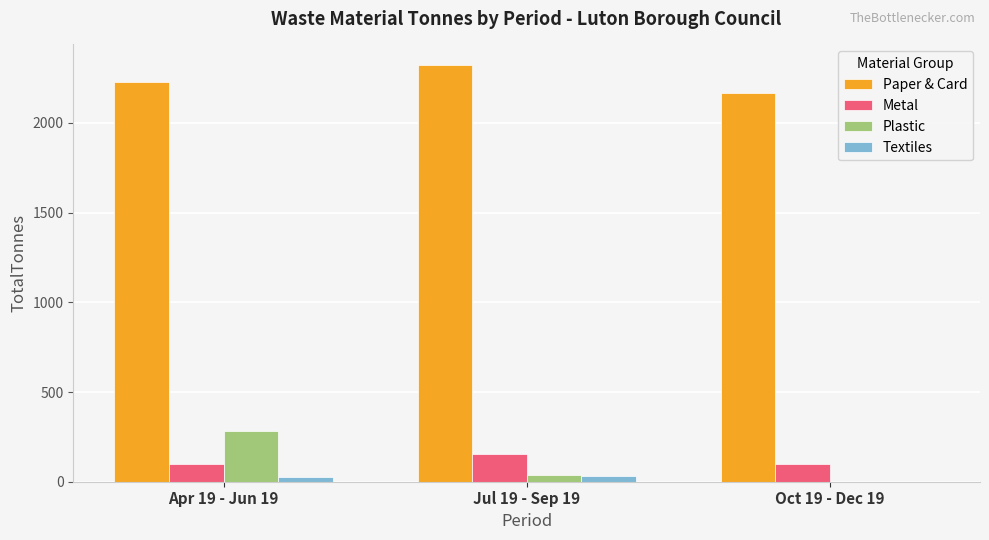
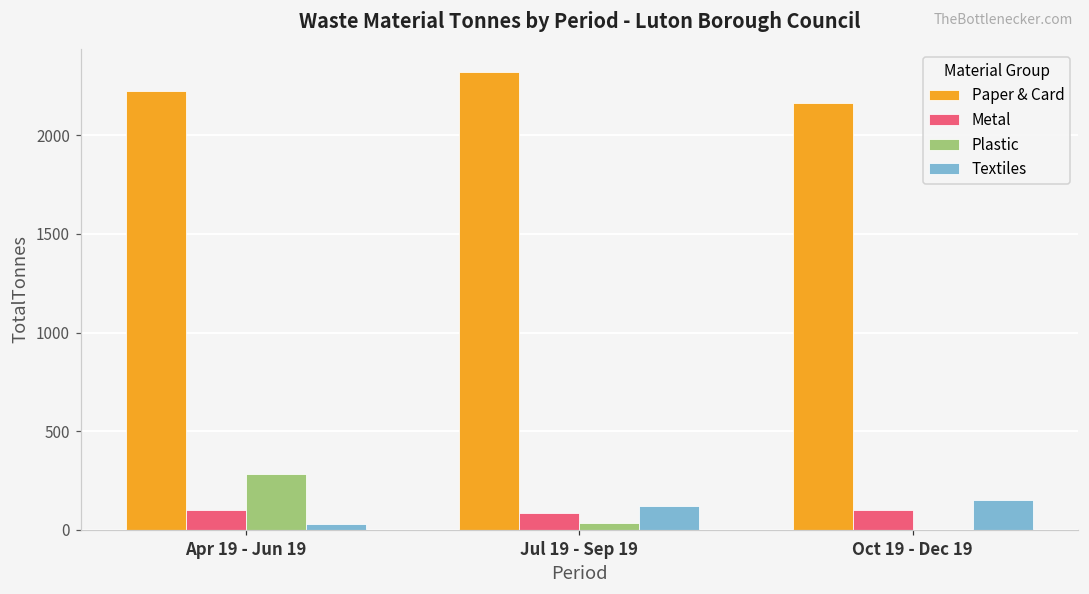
  {
    "Paper & Card": {
      "Apr 19 - Jun 19": 2230,
      "Jul 19 - Sep 19": 2320,
      "Oct 19 - Dec 19": 2170
    },
    "Metal": {
      "Apr 19 - Jun 19": 100,
-     "Jul 19 - Sep 19": 150,
+     "Jul 19 - Sep 19": 90,
      "Oct 19 - Dec 19": 100
    },
    "Plastic": {
      "Apr 19 - Jun 19": 290,
      "Jul 19 - Sep 19": 40,
      "Oct 19 - Dec 19": 0
    },
    "Textiles": {
      "Apr 19 - Jun 19": 30,
-     "Jul 19 - Sep 19": 30,
-     "Oct 19 - Dec 19": 0
+     "Jul 19 - Sep 19": 120,
+     "Oct 19 - Dec 19": 150
    }
  }
